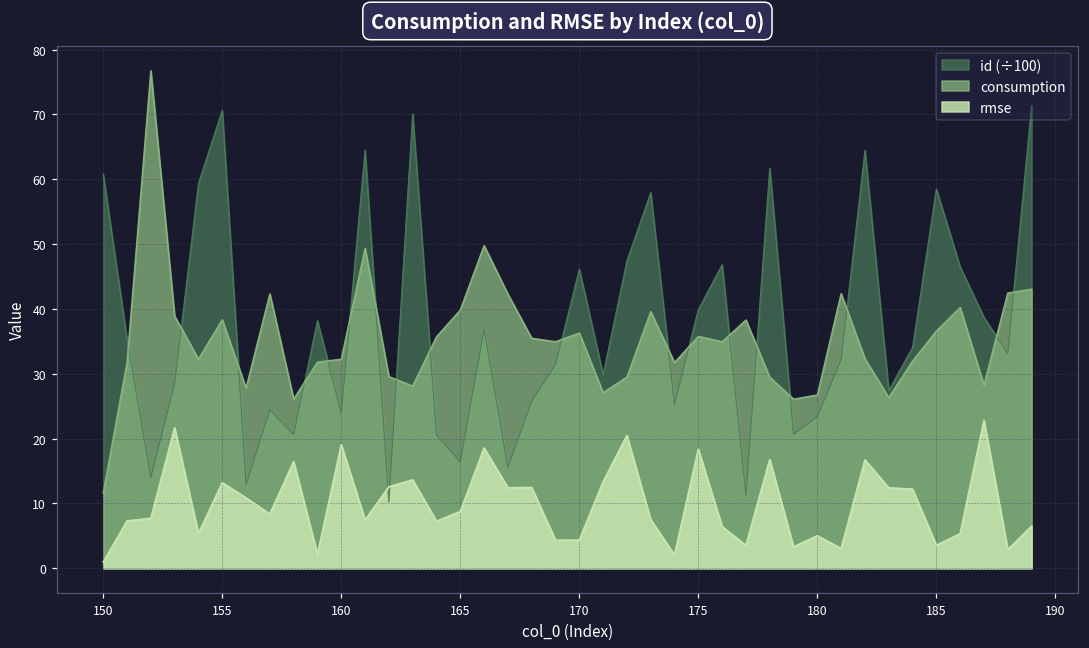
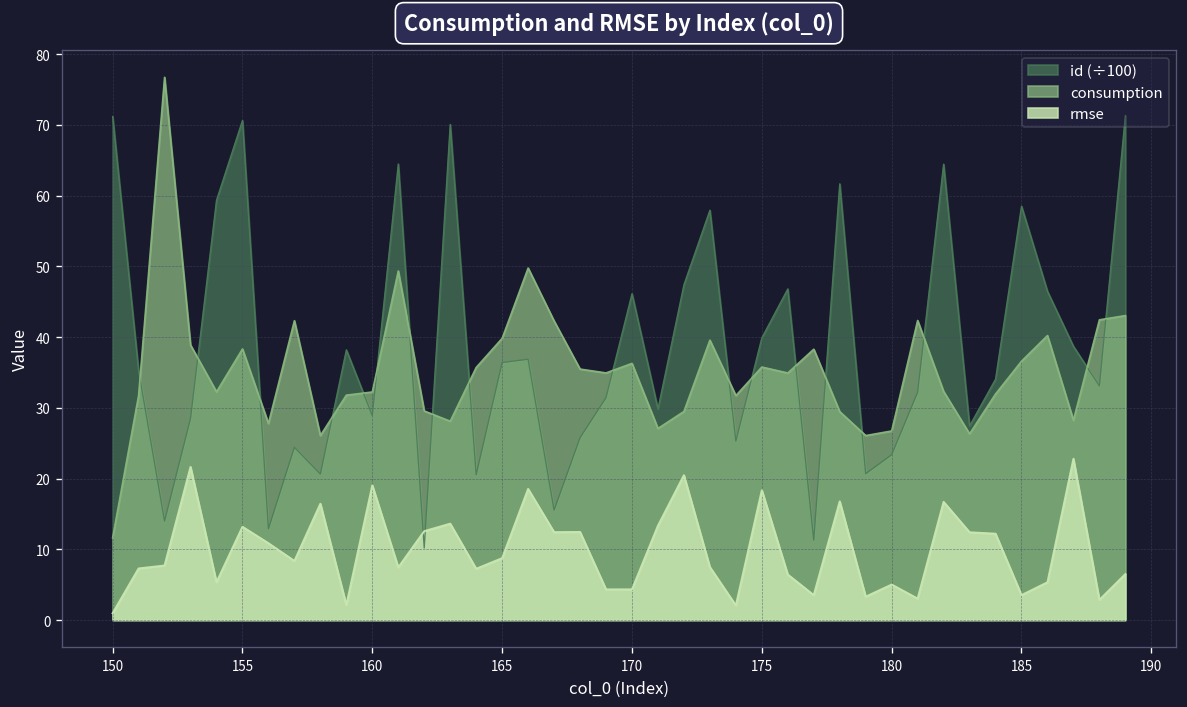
  {
    "id (÷100)": {
-     "150": 61,
+     "150": 71,
      "155": 71,
-     "160": 24,
-     "165": 16,
+     "160": 29,
+     "165": 36,
      "170": 46,
      "175": 40,
      "180": 23,
      "185": 59
    },
    "consumption": {
      "150": 12,
      "155": 38,
      "160": 32,
      "165": 40,
      "170": 36,
      "175": 36,
      "180": 27,
      "185": 37
    },
    "rmse": {
      "150": 1,
      "155": 13,
      "160": 19,
      "165": 9,
      "170": 4,
      "175": 18,
      "180": 5,
      "185": 4
    }
  }
